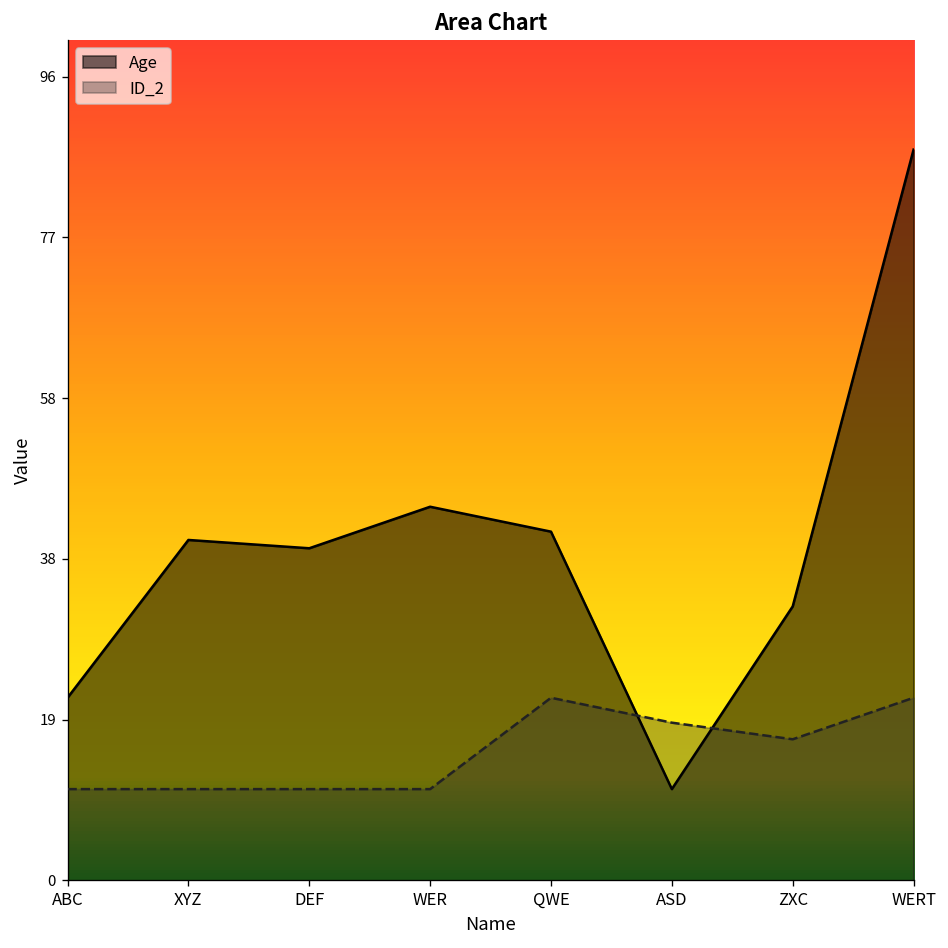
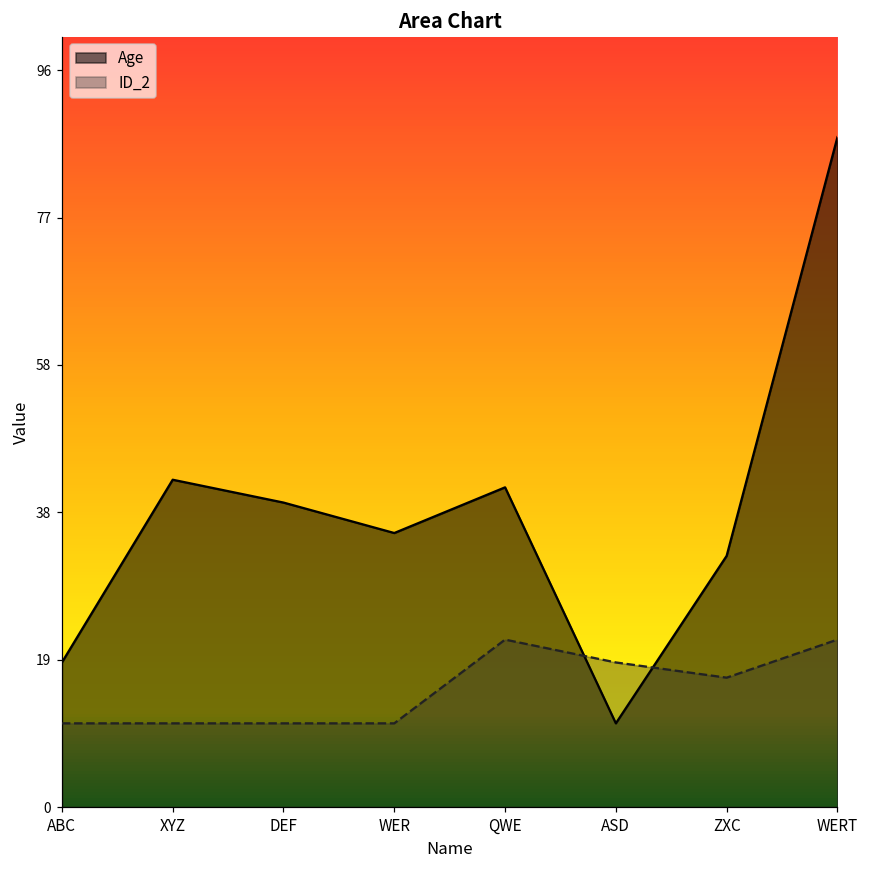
  {
    "Age": {
-     "ABC": 22,
-     "XYZ": 41,
+     "ABC": 19,
+     "XYZ": 43,
      "DEF": 40,
-     "WER": 45,
+     "WER": 36,
      "QWE": 42,
      "ASD": 11,
      "ZXC": 33,
      "WERT": 88
    },
    "ID_2": {
      "ABC": 11,
      "XYZ": 11,
      "DEF": 11,
      "WER": 11,
      "QWE": 22,
      "ASD": 19,
      "ZXC": 17,
      "WERT": 22
    }
  }
